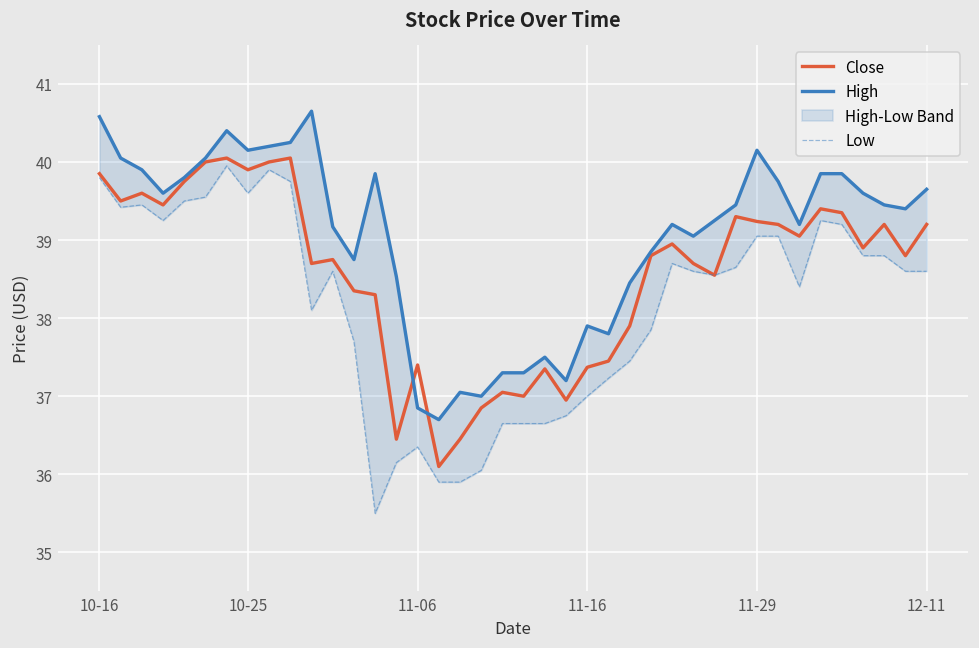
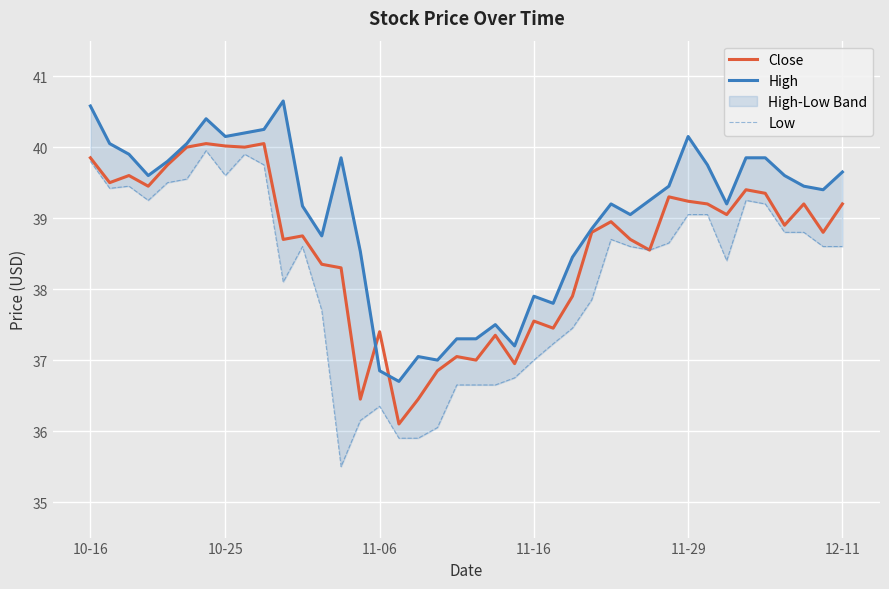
  {
    "Close": {
      "10-16": 39.8,
-     "10-25": 39.9,
+     "10-25": 40.0,
      "11-06": 37.4,
-     "11-16": 37.4,
+     "11-16": 37.5,
      "11-29": 39.2,
      "12-11": 39.2
    }
  }
